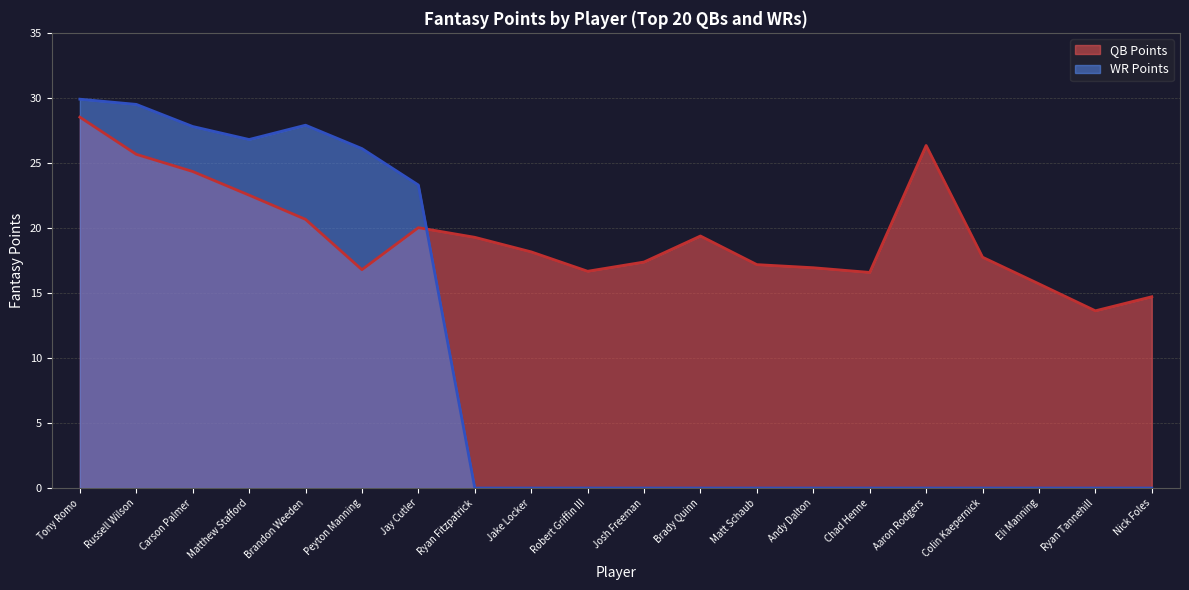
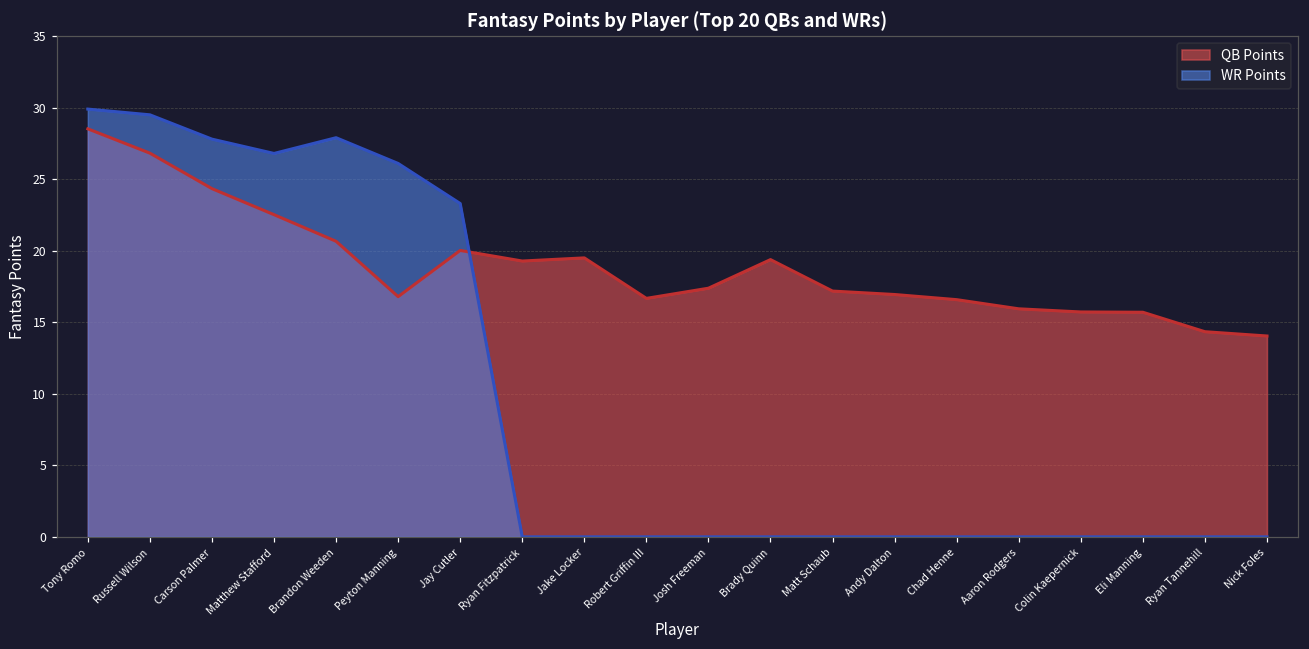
  {
    "QB Points": {
      "Tony Romo": 28.5,
-     "Russell Wilson": 25.7,
+     "Russell Wilson": 26.8,
      "Carson Palmer": 24.3,
      "Matthew Stafford": 22.5,
      "Brandon Weeden": 20.7,
      "Peyton Manning": 16.8,
      "Jay Cutler": 20.0,
      "Ryan Fitzpatrick": 19.3,
-     "Jake Locker": 18.2,
+     "Jake Locker": 19.5,
      "Robert Griffin III": 16.7,
      "Josh Freeman": 17.4,
      "Brady Quinn": 19.4,
      "Matt Schaub": 17.2,
      "Andy Dalton": 16.9,
      "Chad Henne": 16.6,
-     "Aaron Rodgers": 26.3,
-     "Colin Kaepernick": 17.8,
+     "Aaron Rodgers": 15.9,
+     "Colin Kaepernick": 15.7,
      "Eli Manning": 15.7,
-     "Ryan Tannehill": 13.6,
-     "Nick Foles": 14.7
+     "Ryan Tannehill": 14.3,
+     "Nick Foles": 14.0
    },
    "WR Points": {
      "Tony Romo": 29.9,
      "Russell Wilson": 29.5,
      "Carson Palmer": 27.8,
      "Matthew Stafford": 26.8,
      "Brandon Weeden": 27.9,
      "Peyton Manning": 26.1,
      "Jay Cutler": 23.3,
      "Ryan Fitzpatrick": 0.0,
      "Jake Locker": 0.0,
      "Robert Griffin III": 0.0,
      "Josh Freeman": 0.0,
      "Brady Quinn": 0.0,
      "Matt Schaub": 0.0,
      "Andy Dalton": 0.0,
      "Chad Henne": 0.0,
      "Aaron Rodgers": 0.0,
      "Colin Kaepernick": 0.0,
      "Eli Manning": 0.0,
      "Ryan Tannehill": 0.0,
      "Nick Foles": 0.0
    }
  }
